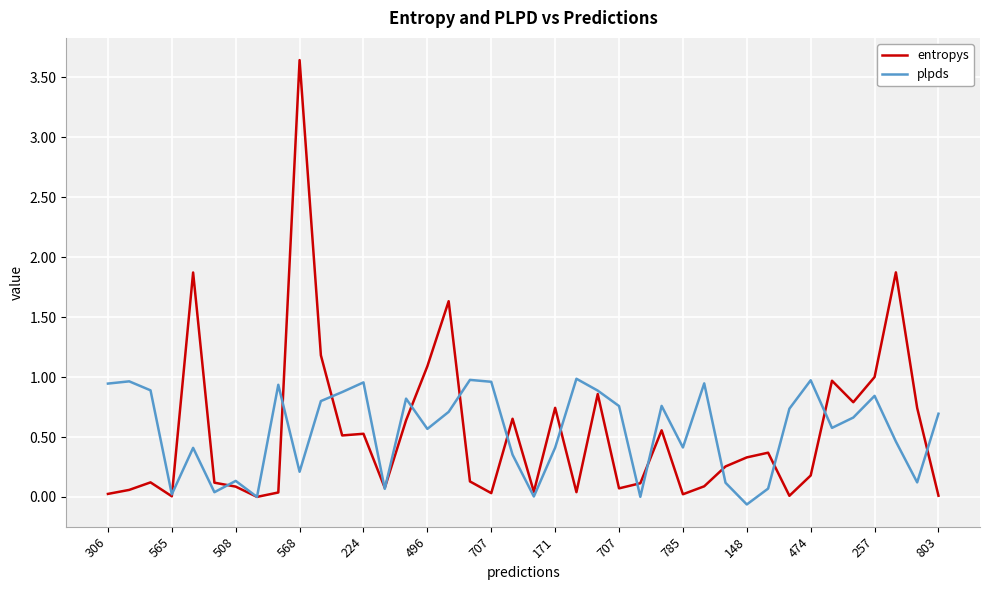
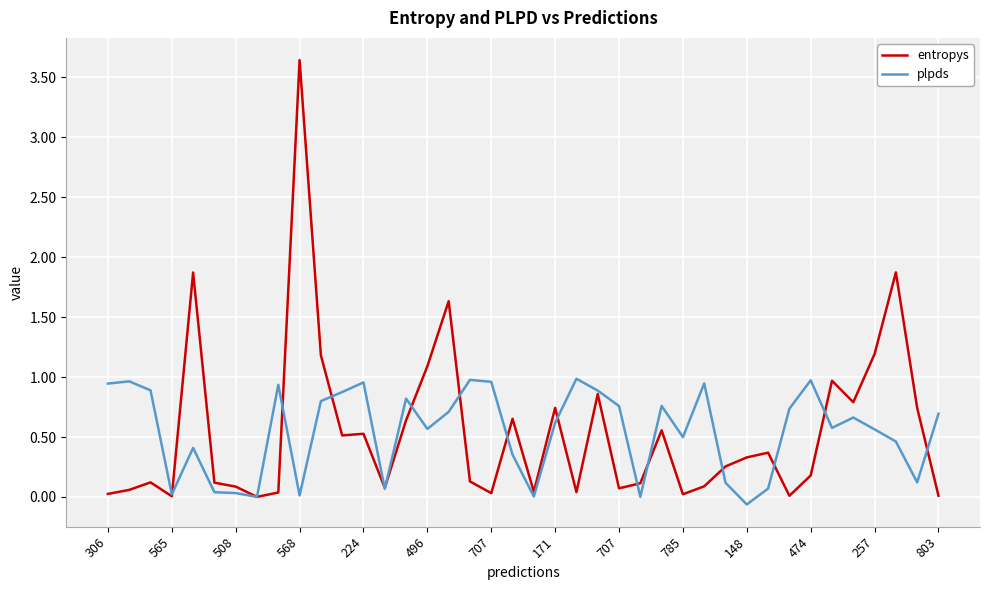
  {
    "entropys": {
      "306": 0.03,
      "508": 0.09,
      "568": 3.64,
      "224": 0.53,
      "496": 1.09,
      "171": 0.74,
      "785": 0.02,
      "148": 0.33,
      "474": 0.18,
-     "257": 1.00,
+     "257": 1.19,
      "803": 0.01
    },
    "plpds": {
      "306": 0.95,
-     "508": 0.13,
-     "568": 0.21,
+     "508": 0.03,
+     "568": 0.01,
      "224": 0.96,
      "496": 0.57,
-     "171": 0.41,
-     "785": 0.41,
+     "171": 0.62,
+     "785": 0.50,
      "148": -0.06,
      "474": 0.97,
-     "257": 0.84,
+     "257": 0.56,
      "803": 0.69
    }
  }
